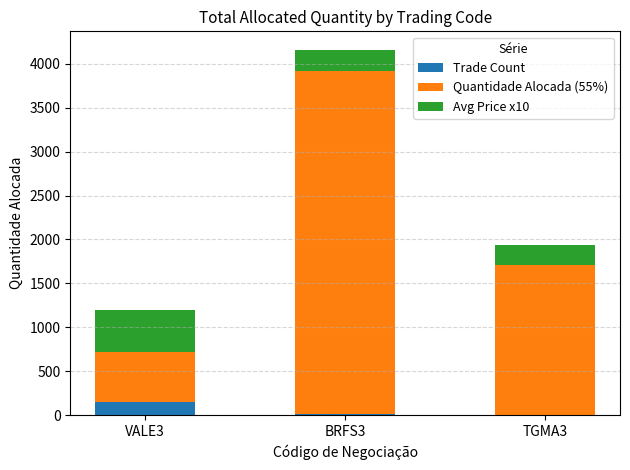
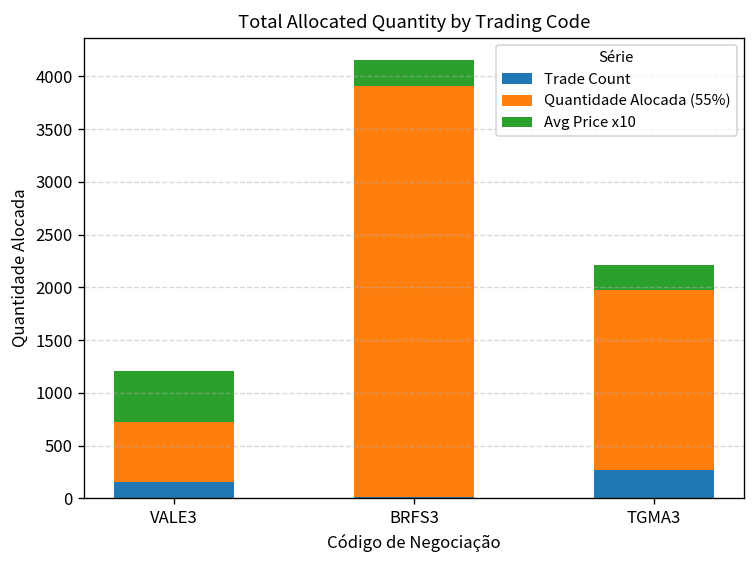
  {
    "Trade Count": {
      "VALE3": 200,
-     "TGMA3": 0
+     "TGMA3": 300
    },
    "Quantidade Alocada (55%)": {
      "VALE3": 600,
      "BRFS3": 3900,
      "TGMA3": 1700
    },
    "Avg Price x10": {
      "VALE3": 500,
      "BRFS3": 200,
      "TGMA3": 200
    }
  }
